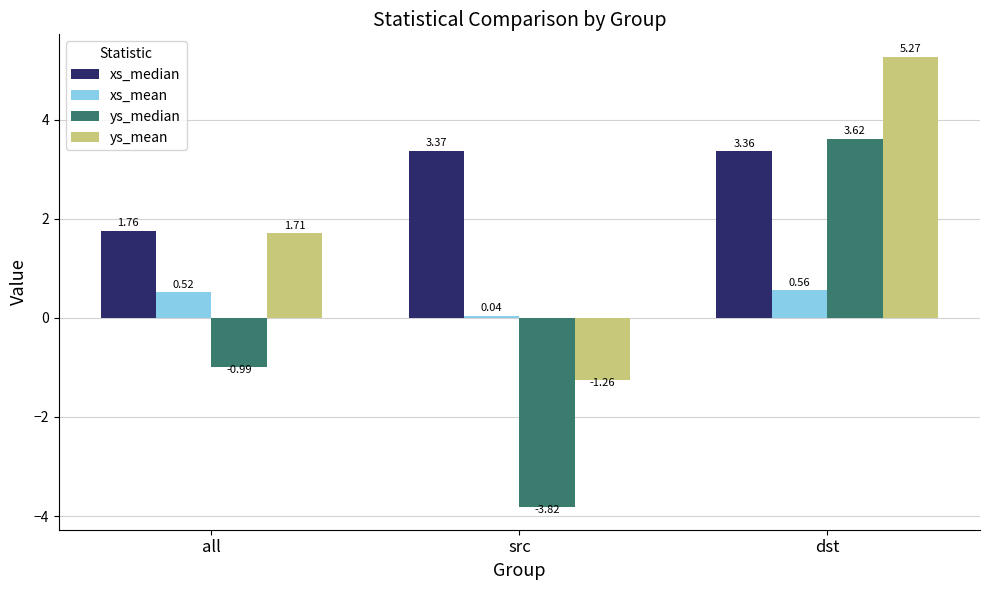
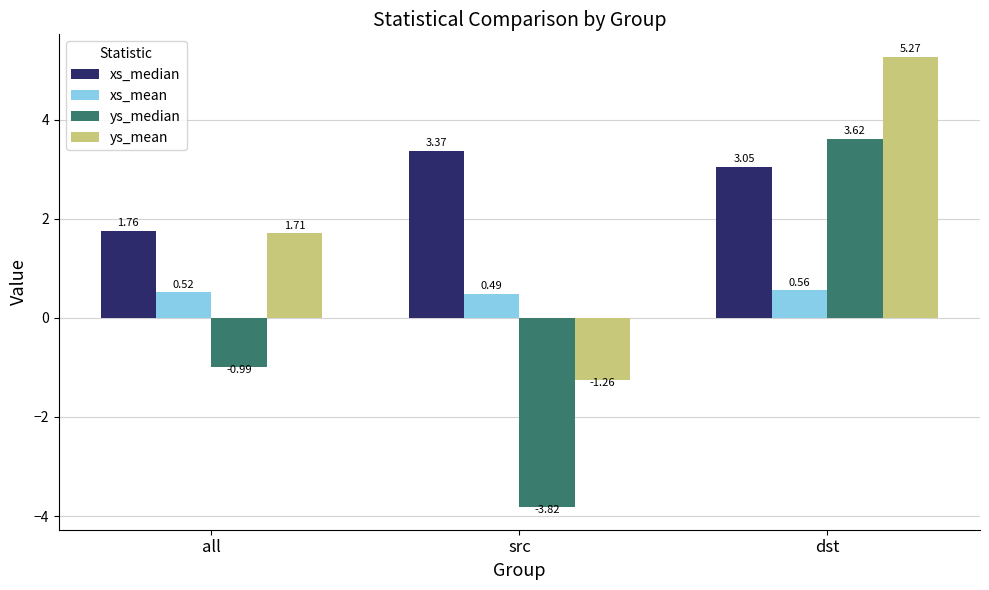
  {
    "xs_median": {
      "all": 1.76,
      "src": 3.37,
-     "dst": 3.36
+     "dst": 3.05
    },
    "xs_mean": {
      "all": 0.52,
-     "src": 0.04,
+     "src": 0.49,
      "dst": 0.56
    },
    "ys_median": {
      "all": -0.99,
      "src": -3.82,
      "dst": 3.62
    },
    "ys_mean": {
      "all": 1.71,
      "src": -1.26,
      "dst": 5.27
    }
  }
